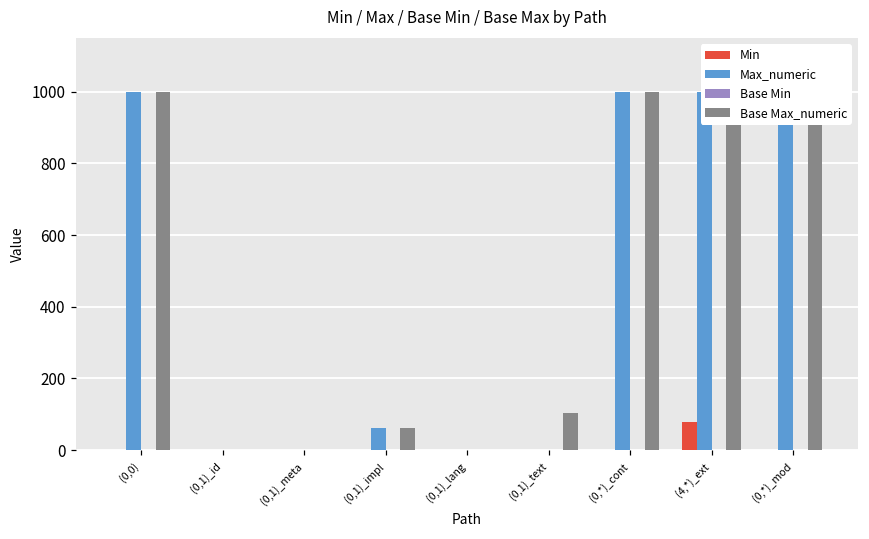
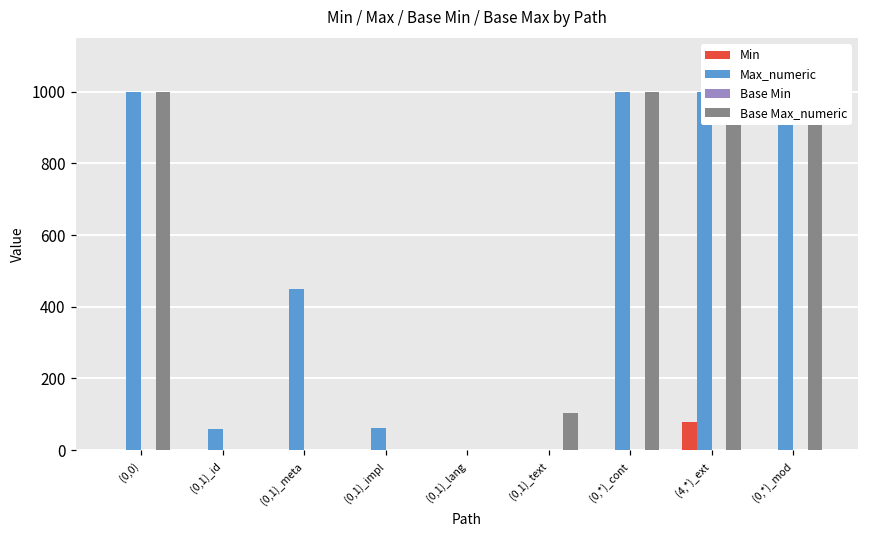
  {
    "Min": {
      "(0,0)": 0,
      "(0,1)_id": 0,
      "(0,1)_meta": 0,
      "(0,1)_impl": 0,
      "(0,1)_lang": 0,
      "(0,1)_text": 0,
      "(0,*)_cont": 0,
      "(4,*)_ext": 80,
      "(0,*)_mod": 0
    },
    "Max_numeric": {
      "(0,0)": 1000,
-     "(0,1)_id": 0,
-     "(0,1)_meta": 0,
+     "(0,1)_id": 60,
+     "(0,1)_meta": 450,
      "(0,1)_impl": 60,
      "(0,*)_cont": 1000
    },
    "Base Min": {
      "(0,0)": 0,
      "(0,1)_id": 0,
      "(0,1)_meta": 0,
      "(0,1)_impl": 0,
      "(0,1)_lang": 0,
      "(0,1)_text": 0,
      "(0,*)_cont": 0,
      "(4,*)_ext": 0,
      "(0,*)_mod": 0
    },
    "Base Max_numeric": {
      "(0,0)": 1000,
-     "(0,1)_impl": 60,
+     "(0,1)_impl": 0,
      "(0,1)_text": 110,
      "(0,*)_cont": 1000
    }
  }
